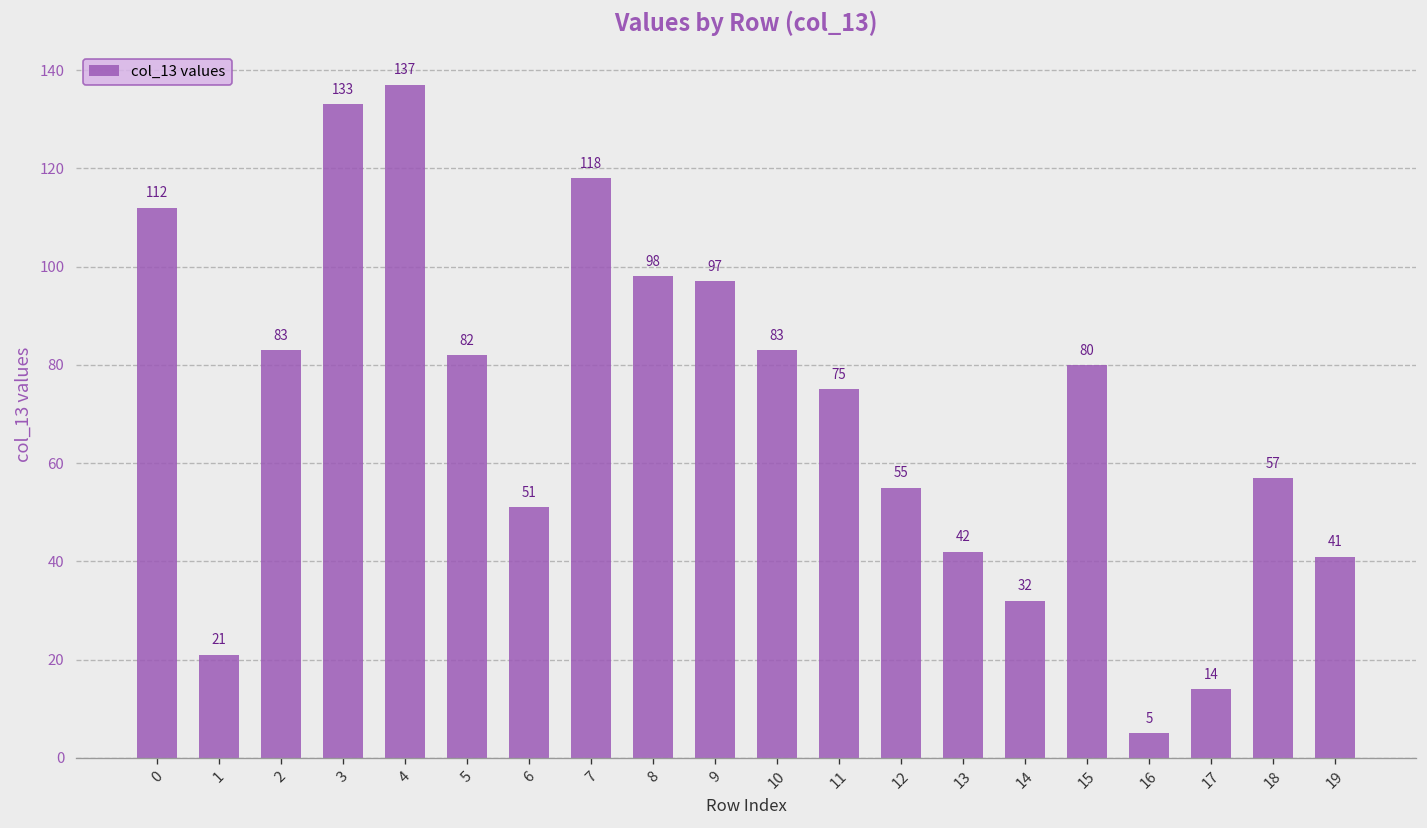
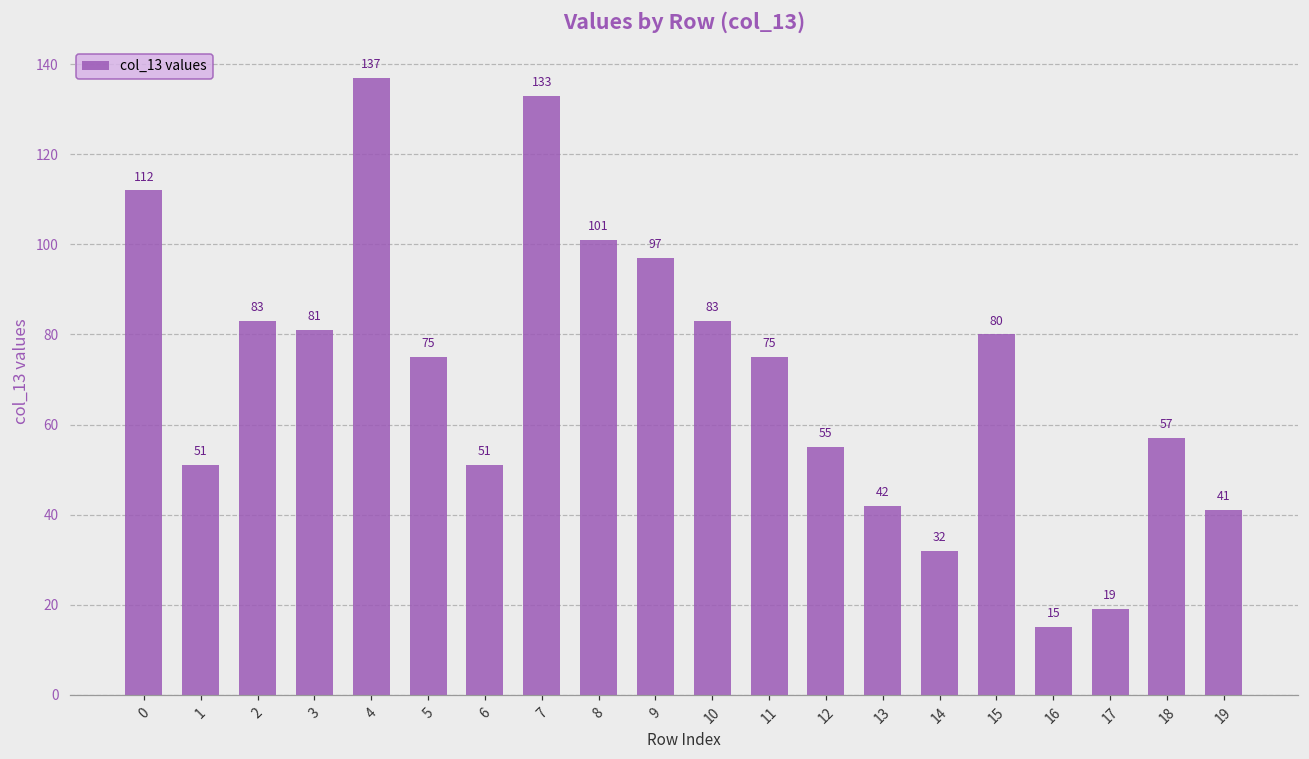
  {
    "0": 112,
-   "1": 21,
+   "1": 51,
    "2": 83,
-   "3": 133,
+   "3": 81,
    "4": 137,
-   "5": 82,
+   "5": 75,
    "6": 51,
-   "7": 118,
-   "8": 98,
+   "7": 133,
+   "8": 101,
    "9": 97,
    "10": 83,
    "11": 75,
    "12": 55,
    "13": 42,
    "14": 32,
    "15": 80,
-   "16": 5,
-   "17": 14,
+   "16": 15,
+   "17": 19,
    "18": 57,
    "19": 41
  }
